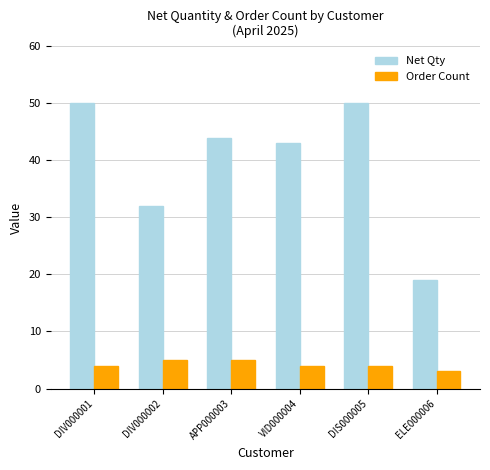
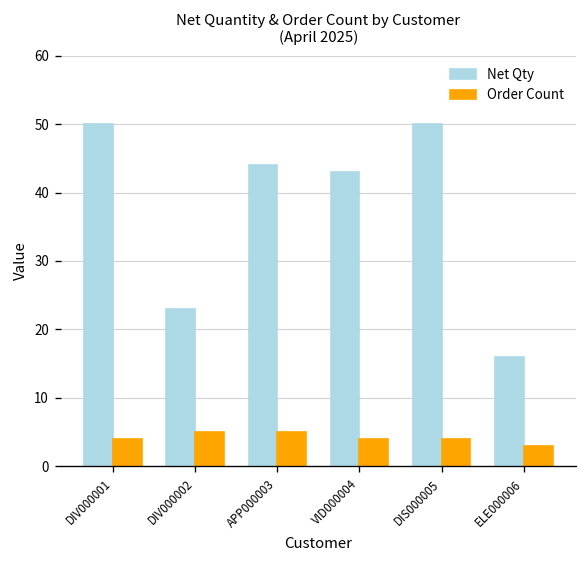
  {
    "Net Qty": {
      "DIV000001": 50,
-     "DIV000002": 32,
+     "DIV000002": 23,
      "APP000003": 44,
      "VID000004": 43,
      "DIS000005": 50,
-     "ELE000006": 19
+     "ELE000006": 16
    },
    "Order Count": {
      "DIV000001": 4,
      "DIV000002": 5,
      "APP000003": 5,
      "VID000004": 4,
      "DIS000005": 4,
      "ELE000006": 3
    }
  }
